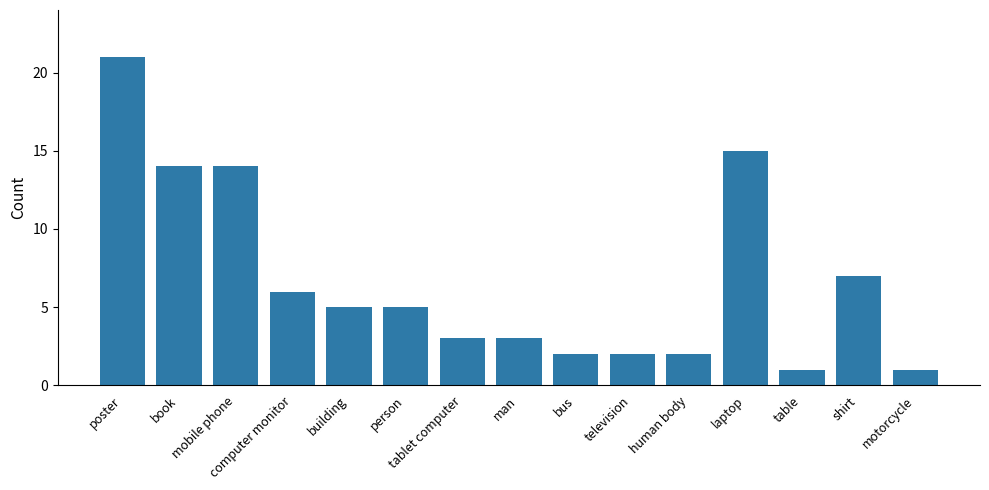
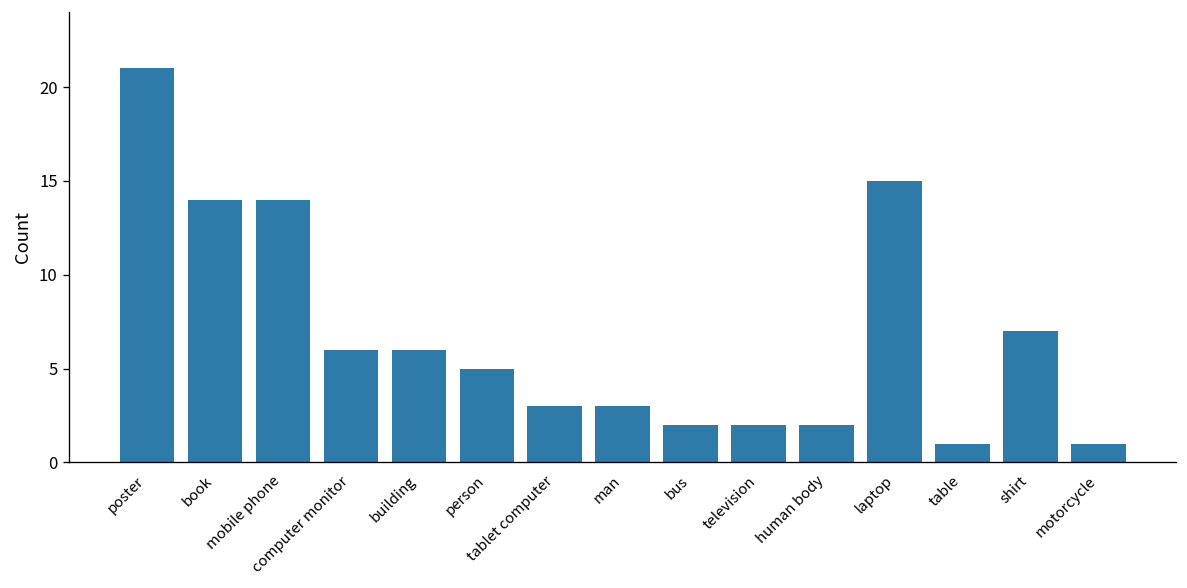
  {
    "poster": 21,
    "book": 14,
    "mobile phone": 14,
    "computer monitor": 6,
-   "building": 5,
+   "building": 6,
    "person": 5,
    "tablet computer": 3,
    "man": 3,
    "bus": 2,
    "television": 2,
    "human body": 2,
    "laptop": 15,
    "table": 1,
    "shirt": 7,
    "motorcycle": 1
  }
